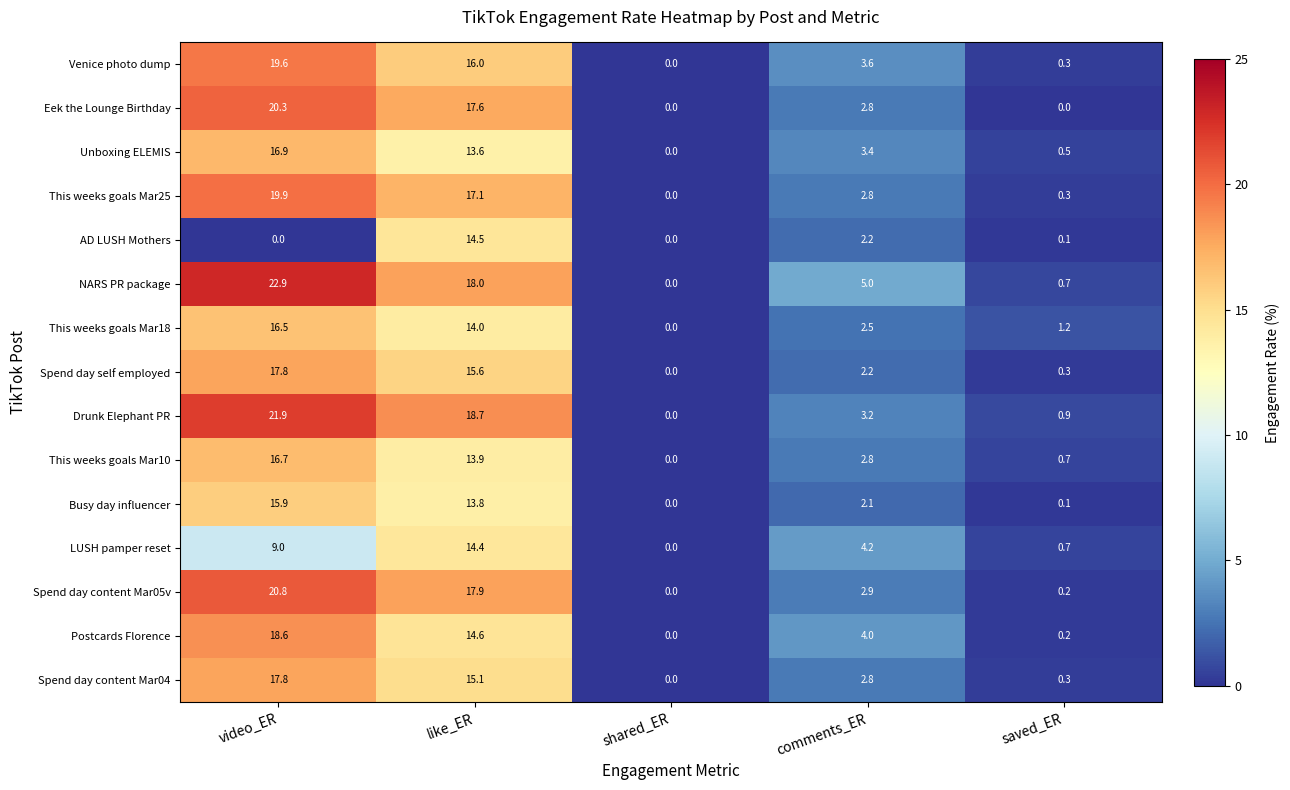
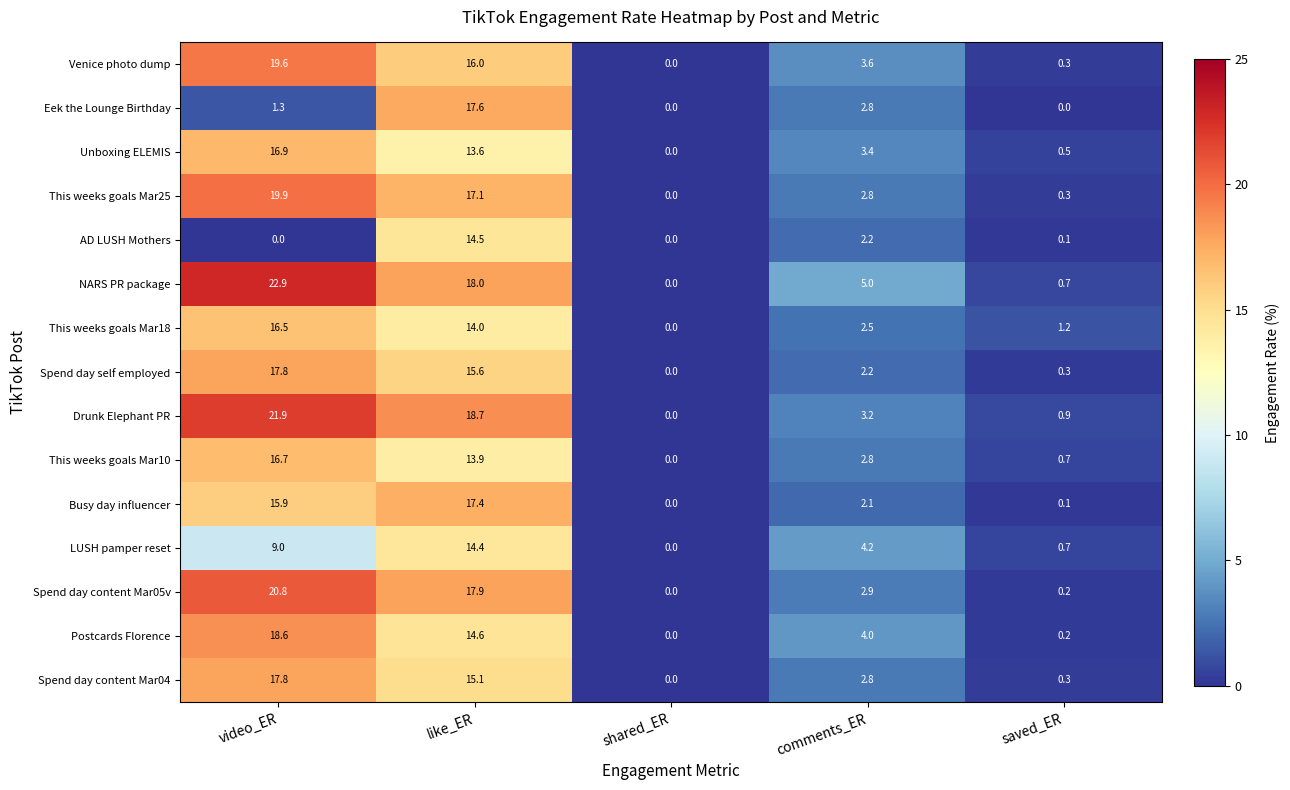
  {
    "Venice photo dump": {
      "video_ER": 19.6,
      "like_ER": 16.0,
      "shared_ER": 0.0,
      "comments_ER": 3.6,
      "saved_ER": 0.3
    },
    "Eek the Lounge Birthday": {
-     "video_ER": 20.3,
+     "video_ER": 1.3,
      "like_ER": 17.6,
      "shared_ER": 0.0,
      "comments_ER": 2.8,
      "saved_ER": 0.0
    },
    "Unboxing ELEMIS": {
      "video_ER": 16.9,
      "like_ER": 13.6,
      "shared_ER": 0.0,
      "comments_ER": 3.4,
      "saved_ER": 0.5
    },
    "This weeks goals Mar25": {
      "video_ER": 19.9,
      "like_ER": 17.1,
      "shared_ER": 0.0,
      "comments_ER": 2.8,
      "saved_ER": 0.3
    },
    "AD LUSH Mothers": {
      "video_ER": 0.0,
      "like_ER": 14.5,
      "shared_ER": 0.0,
      "comments_ER": 2.2,
      "saved_ER": 0.1
    },
    "NARS PR package": {
      "video_ER": 22.9,
      "like_ER": 18.0,
      "shared_ER": 0.0,
      "comments_ER": 5.0,
      "saved_ER": 0.7
    },
    "This weeks goals Mar18": {
      "video_ER": 16.5,
      "like_ER": 14.0,
      "shared_ER": 0.0,
      "comments_ER": 2.5,
      "saved_ER": 1.2
    },
    "Spend day self employed": {
      "video_ER": 17.8,
      "like_ER": 15.6,
      "shared_ER": 0.0,
      "comments_ER": 2.2,
      "saved_ER": 0.3
    },
    "Drunk Elephant PR": {
      "video_ER": 21.9,
      "like_ER": 18.7,
      "shared_ER": 0.0,
      "comments_ER": 3.2,
      "saved_ER": 0.9
    },
    "This weeks goals Mar10": {
      "video_ER": 16.7,
      "like_ER": 13.9,
      "shared_ER": 0.0,
      "comments_ER": 2.8,
      "saved_ER": 0.7
    },
    "Busy day influencer": {
      "video_ER": 15.9,
-     "like_ER": 13.8,
+     "like_ER": 17.4,
      "shared_ER": 0.0,
      "comments_ER": 2.1,
      "saved_ER": 0.1
    },
    "LUSH pamper reset": {
      "video_ER": 9.0,
      "like_ER": 14.4,
      "shared_ER": 0.0,
      "comments_ER": 4.2,
      "saved_ER": 0.7
    },
    "Spend day content Mar05v": {
      "video_ER": 20.8,
      "like_ER": 17.9,
      "shared_ER": 0.0,
      "comments_ER": 2.9,
      "saved_ER": 0.2
    },
    "Postcards Florence": {
      "video_ER": 18.6,
      "like_ER": 14.6,
      "shared_ER": 0.0,
      "comments_ER": 4.0,
      "saved_ER": 0.2
    },
    "Spend day content Mar04": {
      "video_ER": 17.8,
      "like_ER": 15.1,
      "shared_ER": 0.0,
      "comments_ER": 2.8,
      "saved_ER": 0.3
    }
  }
